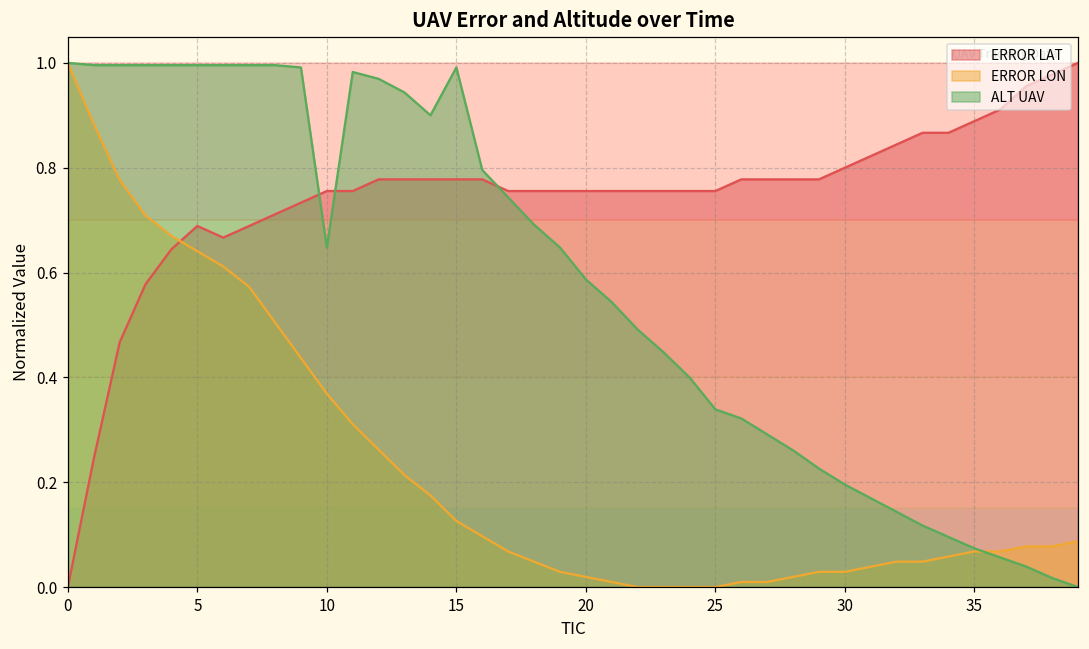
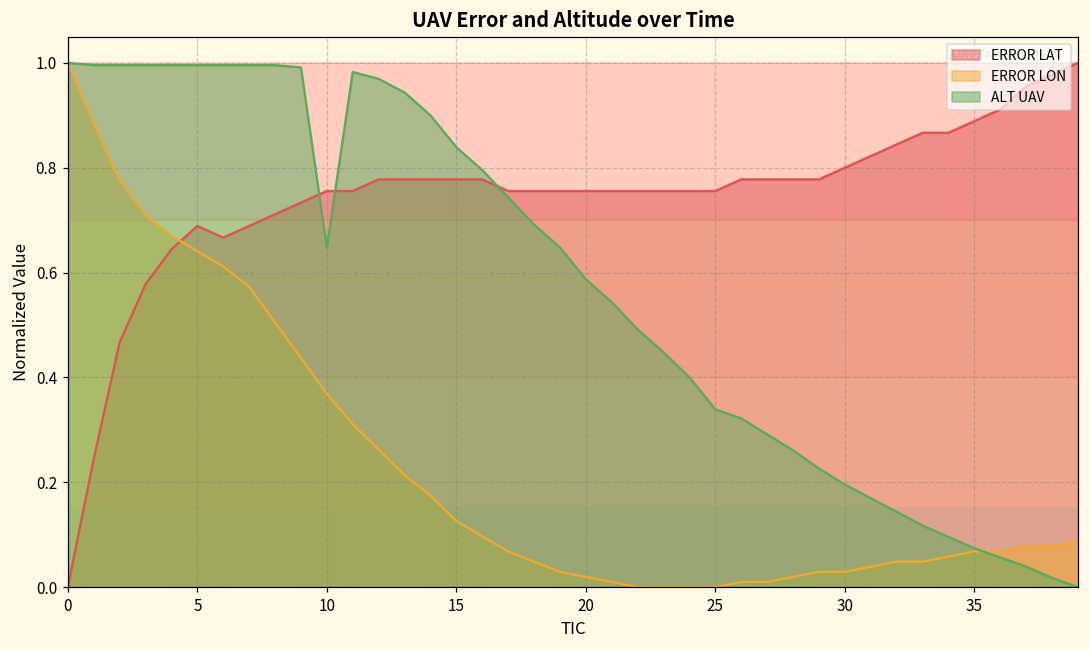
  {
    "ERROR LAT": {
      "0": 0.00,
      "5": 0.69,
      "10": 0.76,
      "15": 0.78,
      "20": 0.76,
      "25": 0.76,
      "30": 0.80,
      "35": 0.89
    },
    "ERROR LON": {
      "5": 0.64,
      "10": 0.37,
      "15": 0.13,
      "20": 0.02,
      "25": 0.00,
      "30": 0.03,
      "35": 0.07
    },
    "ALT UAV": {
      "5": 1.00,
      "10": 0.65,
-     "15": 0.99,
+     "15": 0.84,
      "20": 0.59,
      "25": 0.34,
      "30": 0.20,
      "35": 0.07
    }
  }
